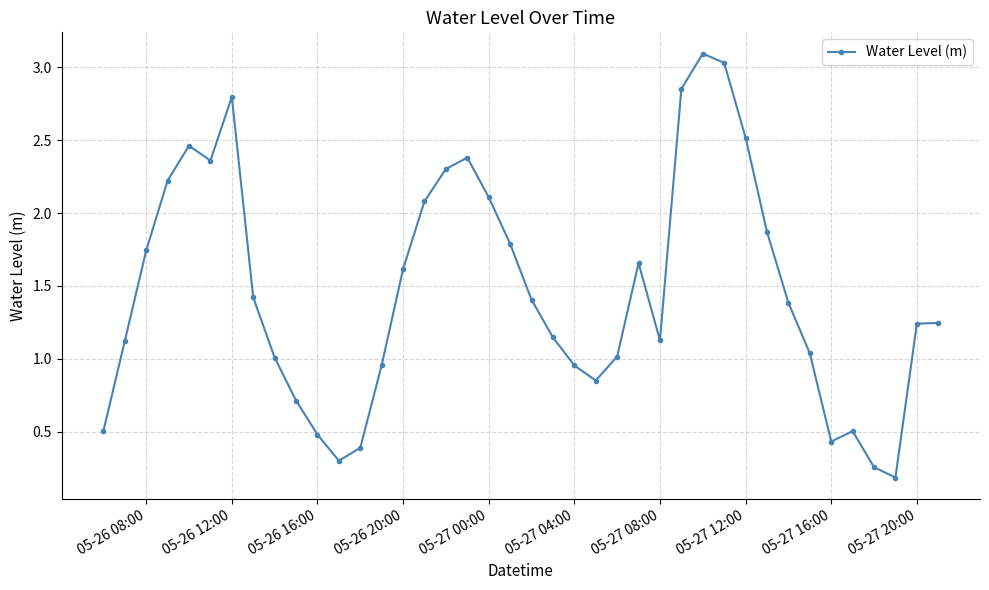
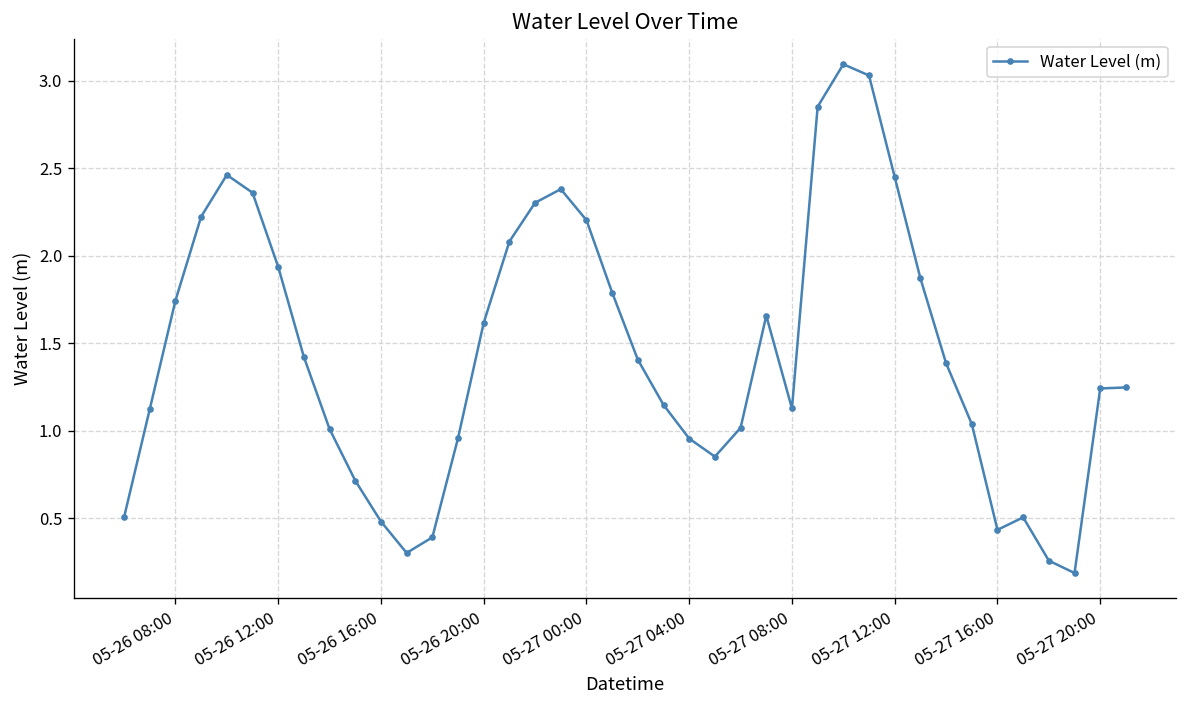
  {
    "05-26 08:00": 1.74,
-   "05-26 12:00": 2.80,
+   "05-26 12:00": 1.94,
    "05-26 16:00": 0.48,
    "05-26 20:00": 1.62,
-   "05-27 00:00": 2.11,
+   "05-27 00:00": 2.20,
    "05-27 04:00": 0.95,
    "05-27 08:00": 1.13,
-   "05-27 12:00": 2.52,
+   "05-27 12:00": 2.45,
    "05-27 16:00": 0.43,
    "05-27 20:00": 1.24
  }
